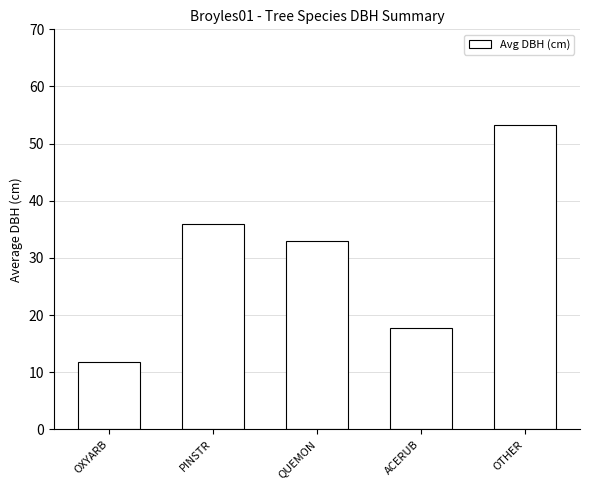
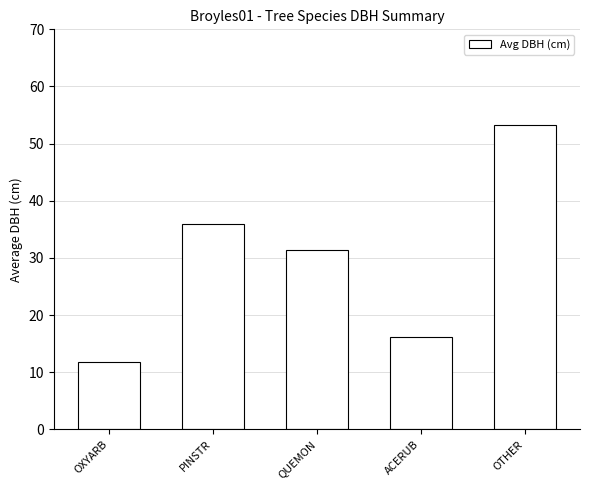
  {
    "OXYARB": 12,
    "PINSTR": 36,
-   "QUEMON": 33,
-   "ACERUB": 18,
+   "QUEMON": 31,
+   "ACERUB": 16,
    "OTHER": 53
  }
